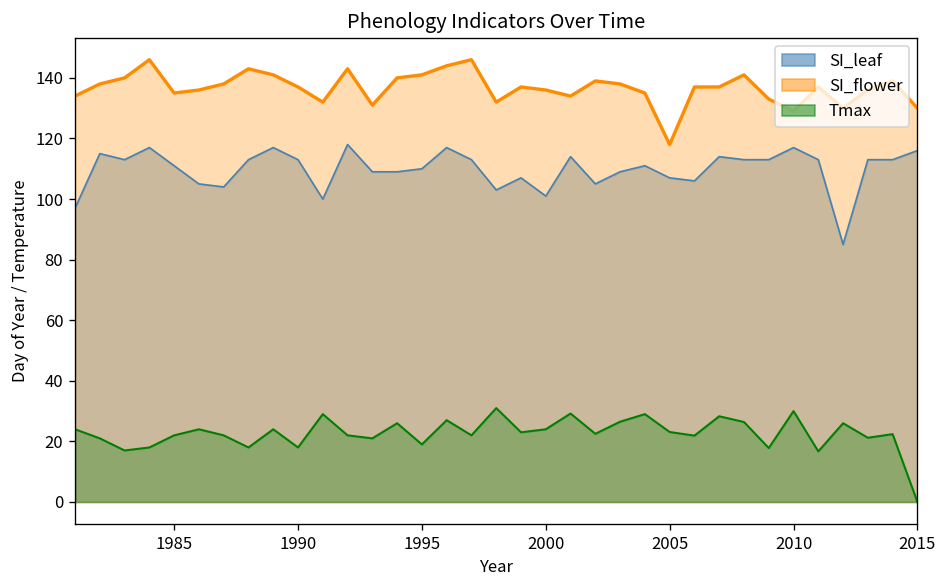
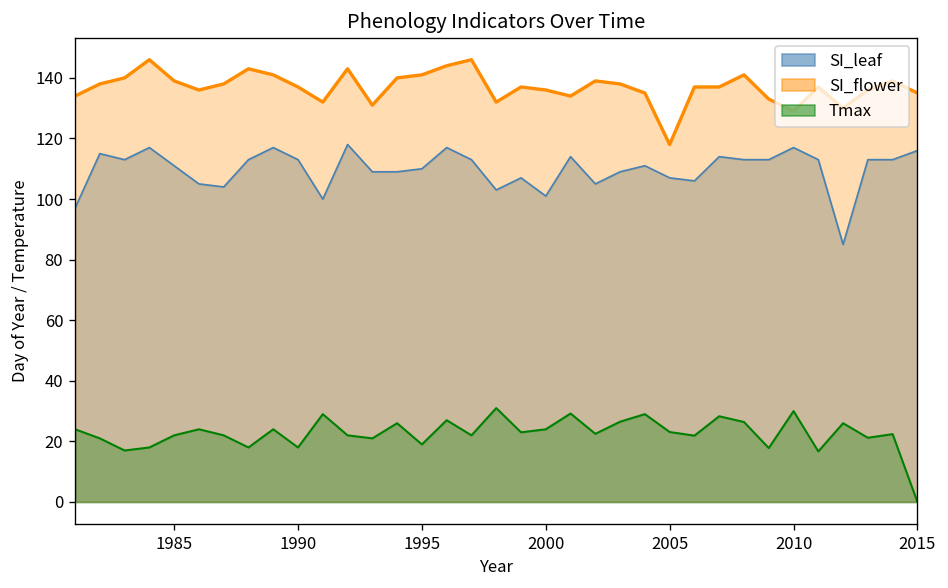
  {
    "SI_leaf": {
      "1985": 111,
      "1990": 113,
      "1995": 110,
      "2000": 101,
      "2005": 107,
      "2010": 117,
      "2015": 116
    },
    "SI_flower": {
-     "1985": 135,
+     "1985": 139,
      "1990": 137,
      "1995": 141,
      "2000": 136,
      "2005": 118,
-     "2015": 130
+     "2015": 135
    },
    "Tmax": {
      "1985": 22,
      "1990": 18,
      "1995": 19,
      "2000": 24,
      "2005": 23,
      "2010": 30,
      "2015": 0
    }
  }
